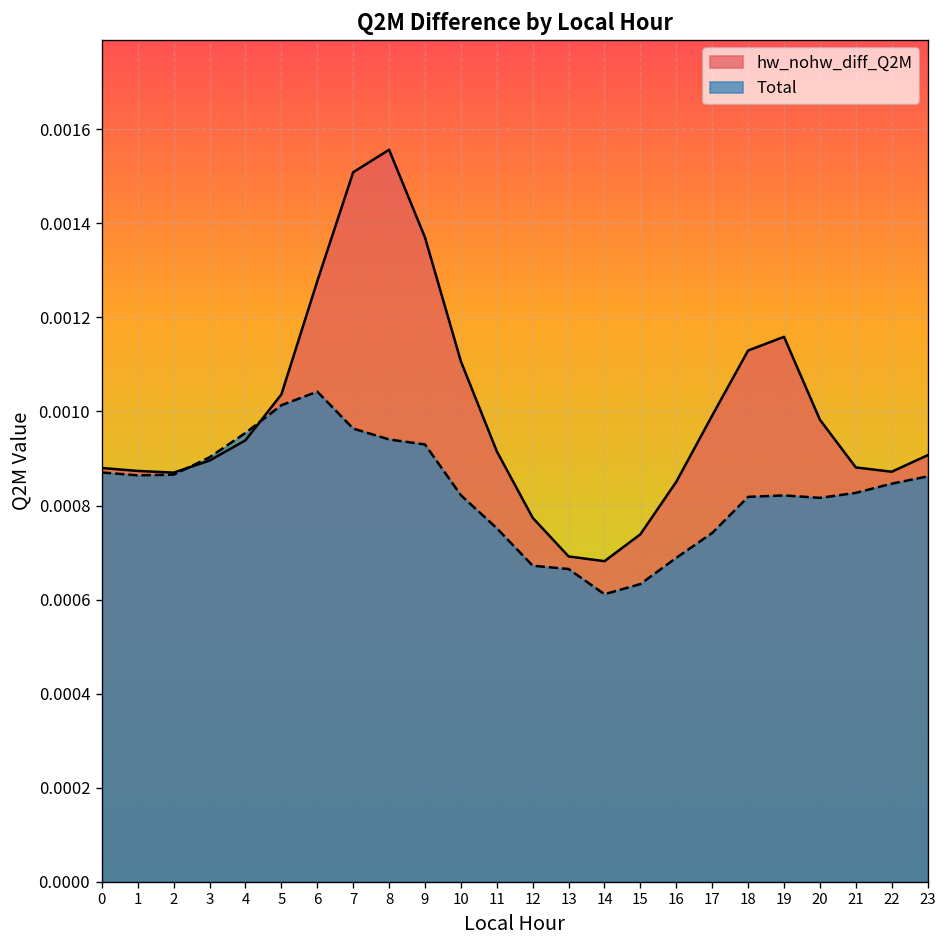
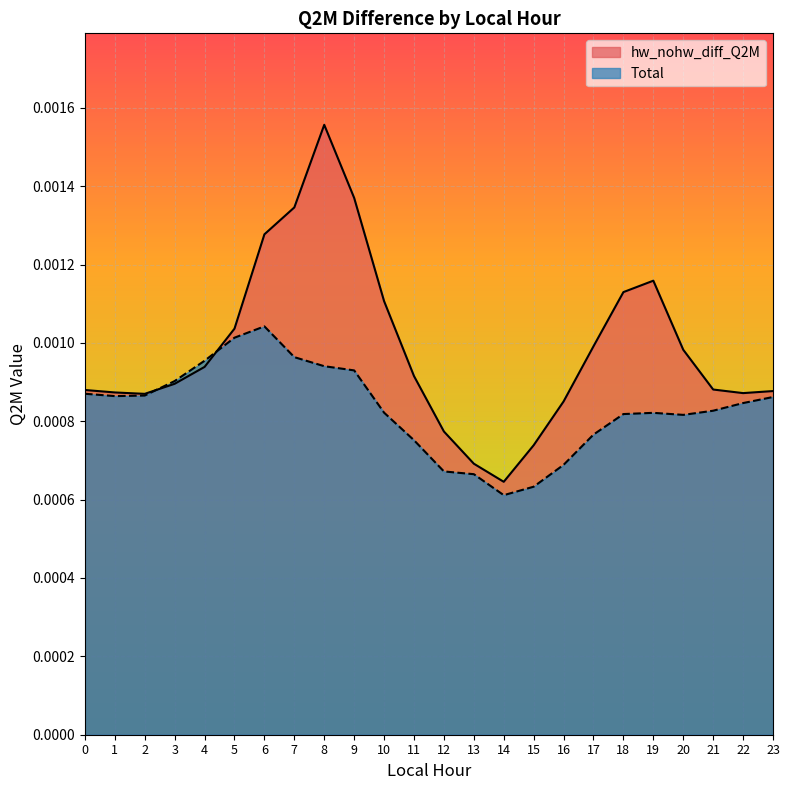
  {
    "hw_nohw_diff_Q2M": {
      "0": 0.00088,
      "1": 0.00087,
      "3": 0.00090,
      "4": 0.00094,
      "5": 0.00104,
      "6": 0.00128,
-     "7": 0.00151,
+     "7": 0.00135,
      "8": 0.00156,
      "9": 0.00137,
      "10": 0.00111,
      "11": 0.00092,
      "12": 0.00077,
      "13": 0.00069,
-     "14": 0.00068,
+     "14": 0.00065,
      "15": 0.00074,
      "16": 0.00085,
      "17": 0.00099,
      "18": 0.00113,
      "19": 0.00116,
      "20": 0.00098,
      "21": 0.00088,
      "22": 0.00087,
-     "23": 0.00091
+     "23": 0.00088
    },
    "Total": {
      "0": 0.00087,
      "1": 0.00086,
      "3": 0.00090,
      "4": 0.00095,
      "5": 0.00101,
      "6": 0.00104,
      "7": 0.00096,
      "8": 0.00094,
      "9": 0.00093,
      "10": 0.00082,
      "11": 0.00075,
      "12": 0.00067,
      "13": 0.00066,
      "14": 0.00061,
      "15": 0.00063,
      "16": 0.00069,
-     "17": 0.00074,
+     "17": 0.00077,
      "18": 0.00082,
      "19": 0.00082,
      "20": 0.00082,
      "21": 0.00083,
      "22": 0.00085,
      "23": 0.00086
    }
  }
